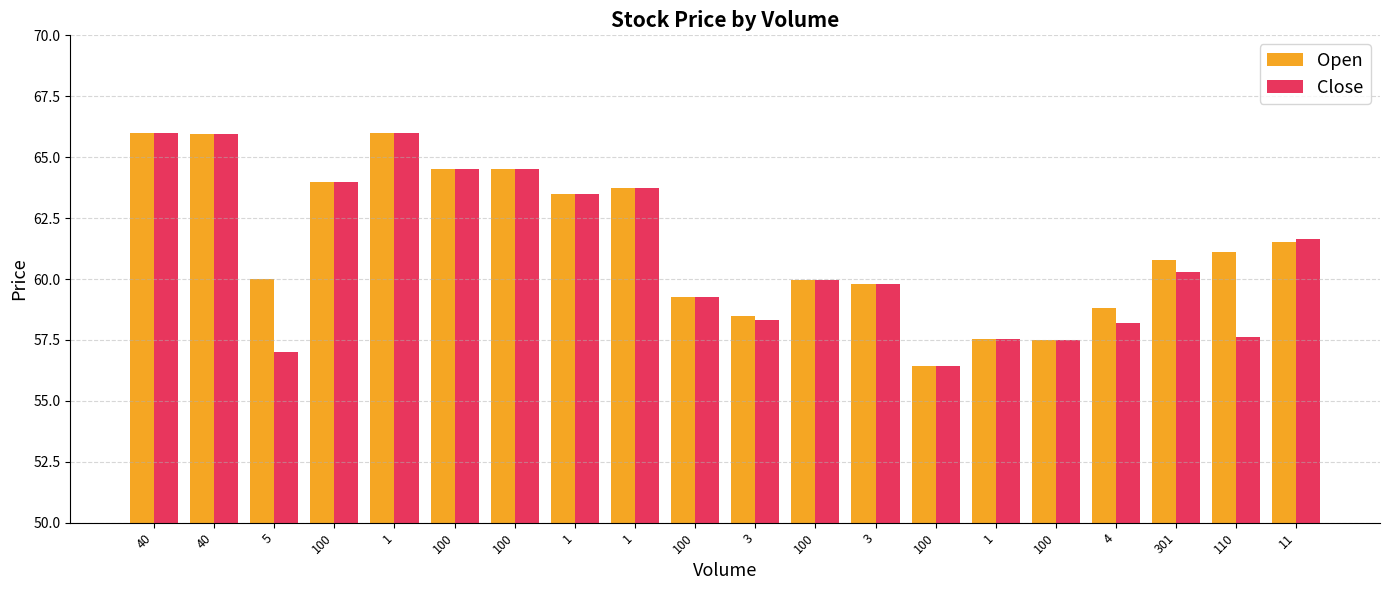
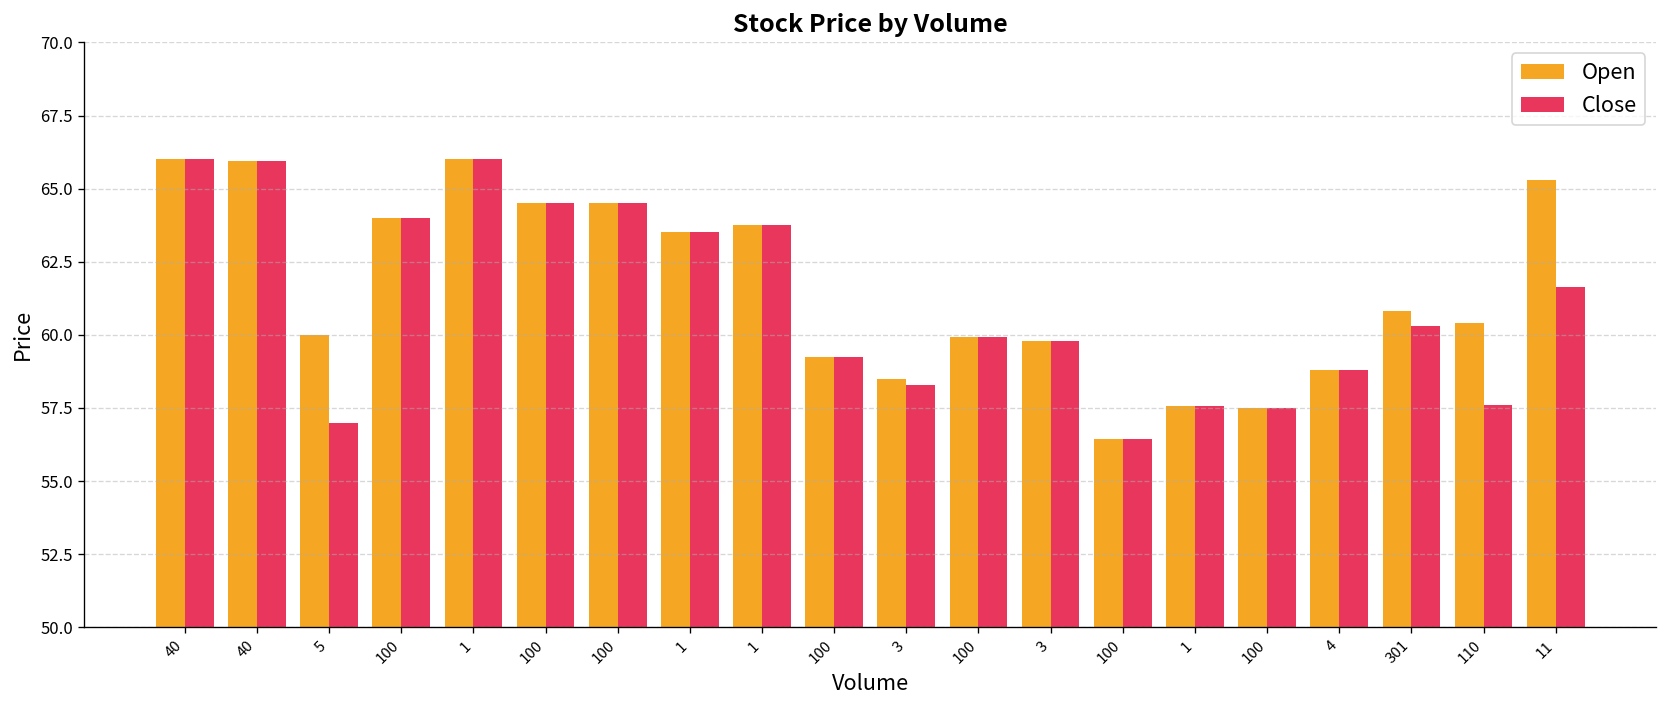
  {
    "Open": {
      "5": 60.0,
      "4": 58.8,
      "301": 60.8,
-     "110": 61.1,
-     "11": 61.5
+     "110": 60.4,
+     "11": 65.3
    },
    "Close": {
      "5": 57.0,
-     "4": 58.2,
+     "4": 58.8,
      "301": 60.3,
      "110": 57.6,
      "11": 61.7
    }
  }
